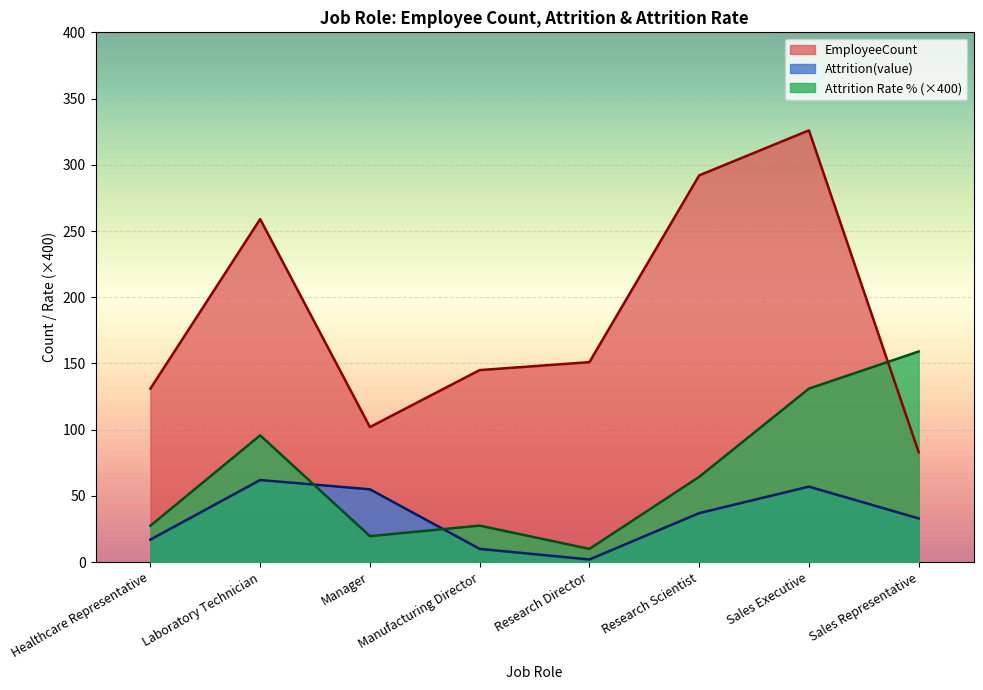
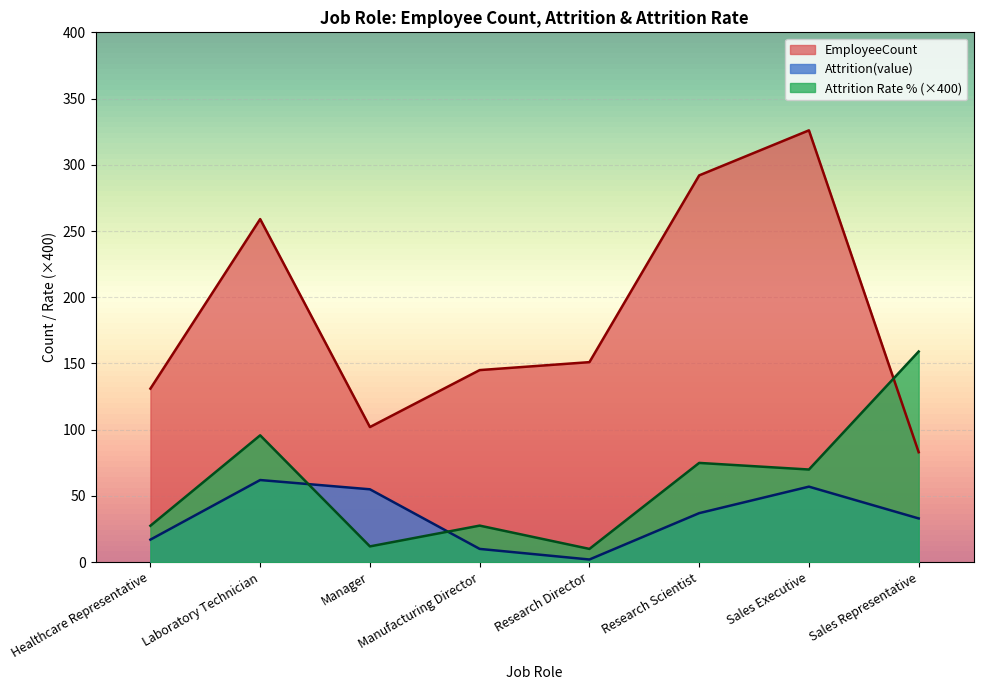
  {
    "EmployeeCount": {
      "Healthcare Representative": 131,
      "Laboratory Technician": 259,
      "Manager": 102,
      "Manufacturing Director": 145,
      "Research Director": 151,
      "Research Scientist": 292,
      "Sales Executive": 326,
      "Sales Representative": 83
    },
    "Attrition(value)": {
      "Healthcare Representative": 17,
      "Laboratory Technician": 62,
      "Manager": 55,
      "Manufacturing Director": 10,
      "Research Director": 2,
      "Research Scientist": 37,
      "Sales Executive": 57,
      "Sales Representative": 33
    },
    "Attrition Rate % (×400)": {
      "Healthcare Representative": 27,
      "Laboratory Technician": 96,
-     "Manager": 20,
+     "Manager": 12,
      "Manufacturing Director": 28,
      "Research Director": 10,
-     "Research Scientist": 64,
-     "Sales Executive": 131,
+     "Research Scientist": 75,
+     "Sales Executive": 70,
      "Sales Representative": 159
    }
  }
